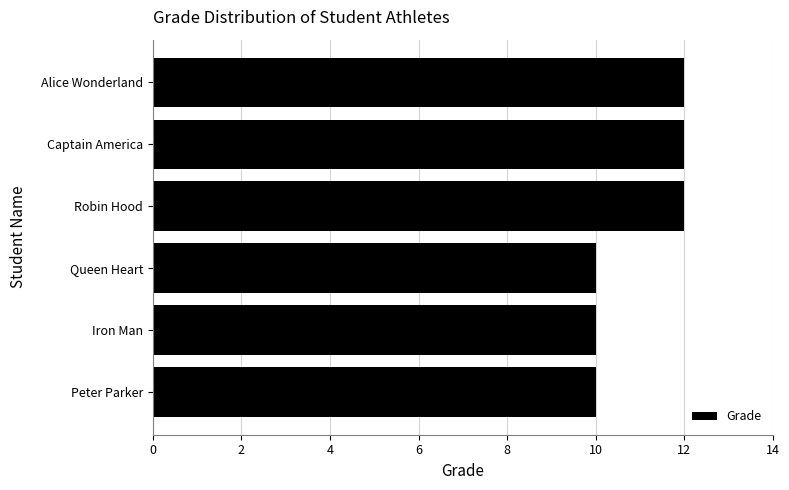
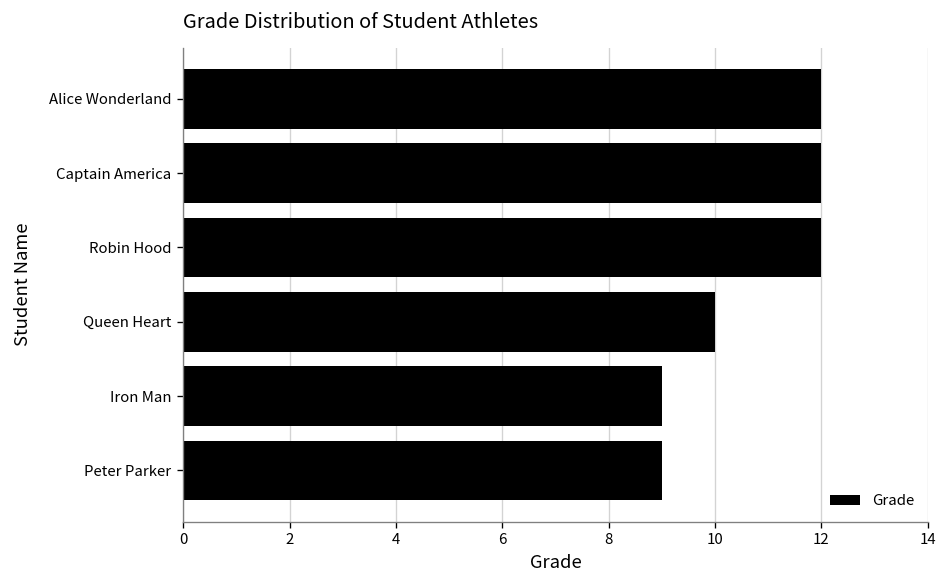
  {
    "Alice Wonderland": 12,
    "Captain America": 12,
    "Robin Hood": 12,
    "Queen Heart": 10,
-   "Iron Man": 10,
-   "Peter Parker": 10
+   "Iron Man": 9,
+   "Peter Parker": 9
  }
